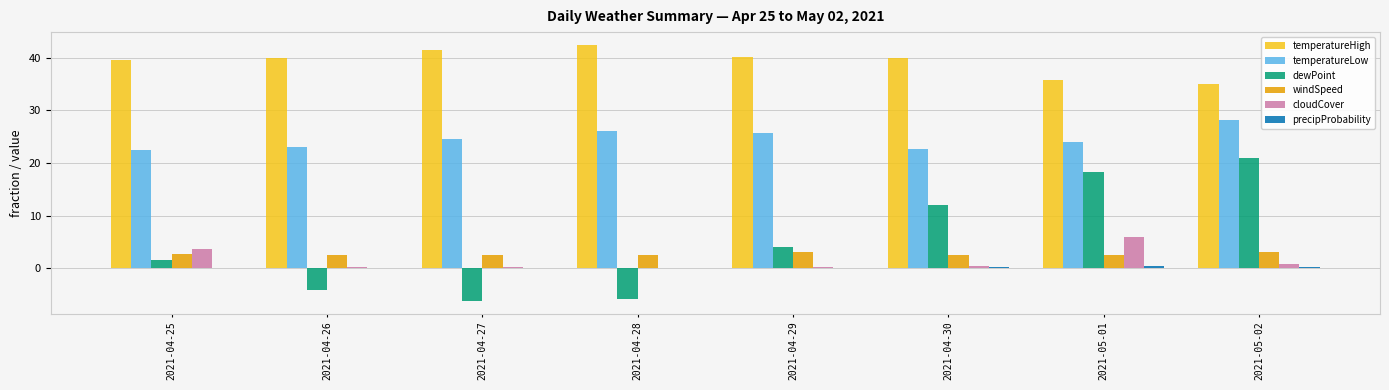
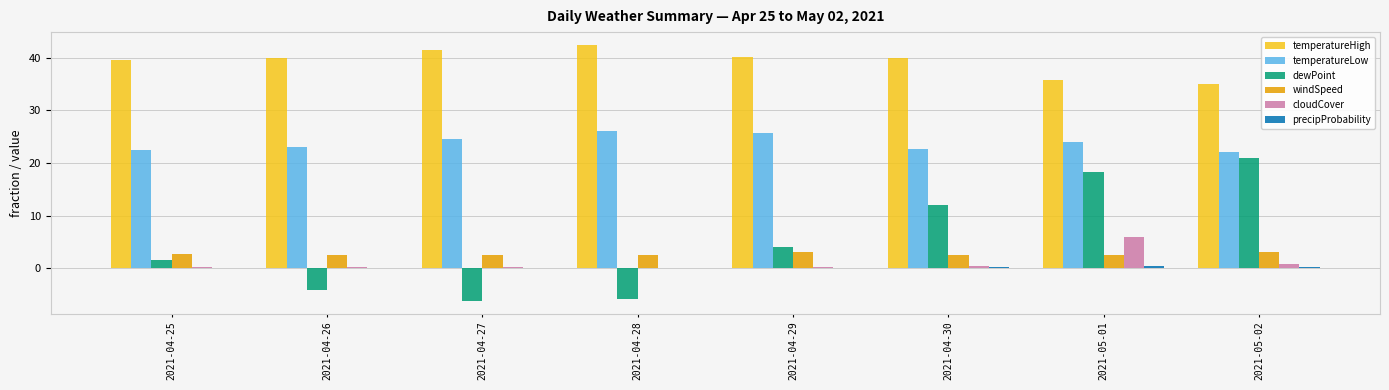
  {
    "temperatureLow": {
      "2021-04-25": 22,
      "2021-04-26": 23,
      "2021-04-27": 24,
      "2021-04-28": 26,
      "2021-04-29": 26,
      "2021-04-30": 23,
      "2021-05-01": 24,
-     "2021-05-02": 28
+     "2021-05-02": 22
    },
    "dewPoint": {
      "2021-04-25": 2,
      "2021-04-26": -4,
      "2021-04-27": -6,
      "2021-04-28": -6,
      "2021-04-29": 4,
      "2021-04-30": 12,
      "2021-05-01": 18,
      "2021-05-02": 21
    },
    "cloudCover": {
-     "2021-04-25": 4,
+     "2021-04-25": 0,
      "2021-05-01": 6,
      "2021-05-02": 1
    },
    "precipProbability": {
      "2021-04-25": 0,
      "2021-04-26": 0,
      "2021-04-27": 0,
      "2021-04-28": 0
    }
  }
